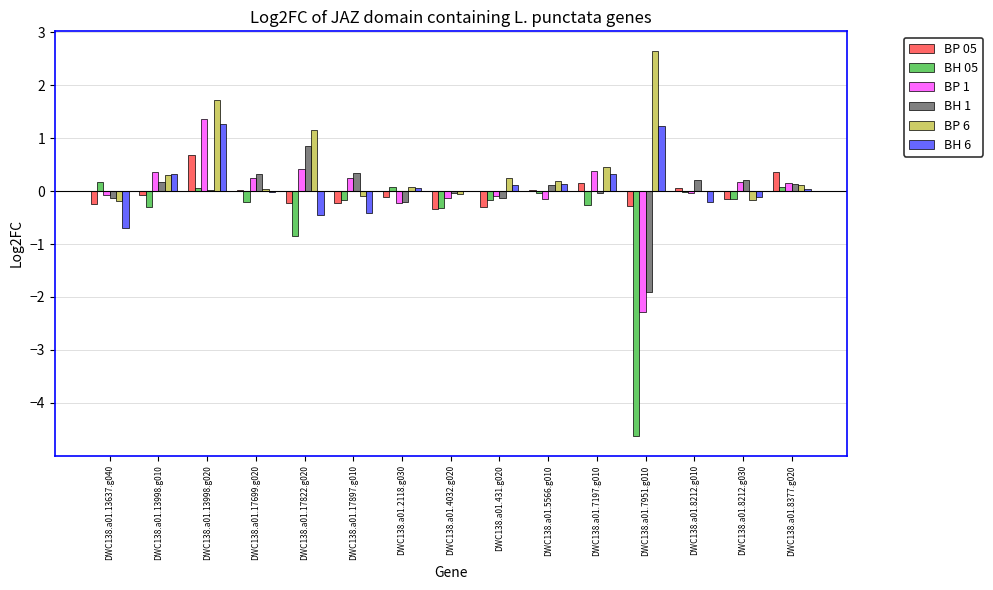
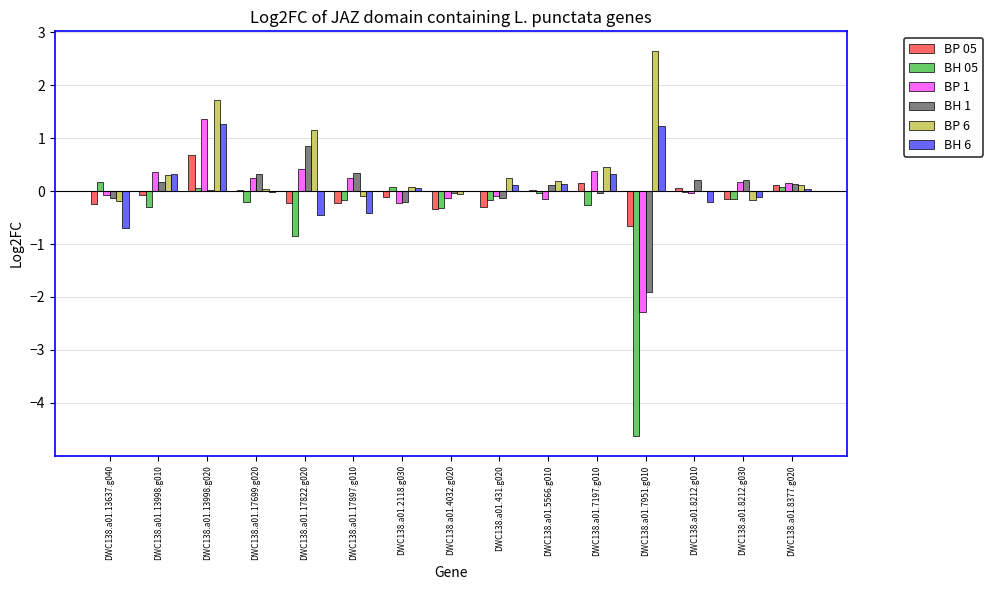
  {
    "BP 05": {
      "DWC138.a01.13637.g040": -0.2,
      "DWC138.a01.13998.g010": -0.1,
      "DWC138.a01.13998.g020": 0.7,
      "DWC138.a01.17822.g020": -0.2,
      "DWC138.a01.17897.g010": -0.2,
      "DWC138.a01.2118.g030": -0.1,
      "DWC138.a01.4032.g020": -0.3,
      "DWC138.a01.431.g020": -0.3,
      "DWC138.a01.7197.g010": 0.2,
-     "DWC138.a01.7951.g010": -0.3,
+     "DWC138.a01.7951.g010": -0.7,
      "DWC138.a01.8212.g010": 0.1,
      "DWC138.a01.8212.g030": -0.1,
-     "DWC138.a01.8377.g020": 0.4
+     "DWC138.a01.8377.g020": 0.1
    },
    "BH 05": {
      "DWC138.a01.13637.g040": 0.2,
      "DWC138.a01.13998.g010": -0.3,
      "DWC138.a01.13998.g020": 0.1,
      "DWC138.a01.17699.g020": -0.2,
      "DWC138.a01.17822.g020": -0.8,
      "DWC138.a01.17897.g010": -0.2,
      "DWC138.a01.2118.g030": 0.1,
      "DWC138.a01.4032.g020": -0.3,
      "DWC138.a01.431.g020": -0.2,
      "DWC138.a01.7197.g010": -0.3,
      "DWC138.a01.7951.g010": -4.6,
      "DWC138.a01.8212.g030": -0.1,
      "DWC138.a01.8377.g020": 0.1
    },
    "BP 1": {
      "DWC138.a01.13637.g040": -0.1,
      "DWC138.a01.13998.g010": 0.4,
      "DWC138.a01.13998.g020": 1.4,
      "DWC138.a01.17699.g020": 0.3,
      "DWC138.a01.17822.g020": 0.4,
      "DWC138.a01.17897.g010": 0.2,
      "DWC138.a01.2118.g030": -0.2,
      "DWC138.a01.4032.g020": -0.1,
      "DWC138.a01.431.g020": -0.1,
      "DWC138.a01.5566.g010": -0.1,
      "DWC138.a01.7197.g010": 0.4,
      "DWC138.a01.7951.g010": -2.3,
      "DWC138.a01.8212.g030": 0.2,
      "DWC138.a01.8377.g020": 0.2
    },
    "BH 1": {
      "DWC138.a01.13637.g040": -0.1,
      "DWC138.a01.13998.g010": 0.2,
      "DWC138.a01.17699.g020": 0.3,
      "DWC138.a01.17822.g020": 0.8,
      "DWC138.a01.17897.g010": 0.3,
      "DWC138.a01.2118.g030": -0.2,
      "DWC138.a01.431.g020": -0.1,
      "DWC138.a01.5566.g010": 0.1,
      "DWC138.a01.7951.g010": -1.9,
      "DWC138.a01.8212.g010": 0.2,
      "DWC138.a01.8212.g030": 0.2,
      "DWC138.a01.8377.g020": 0.1
    },
    "BP 6": {
      "DWC138.a01.13637.g040": -0.2,
      "DWC138.a01.13998.g010": 0.3,
      "DWC138.a01.13998.g020": 1.7,
      "DWC138.a01.17822.g020": 1.1,
      "DWC138.a01.17897.g010": -0.1,
      "DWC138.a01.2118.g030": 0.1,
      "DWC138.a01.4032.g020": -0.1,
      "DWC138.a01.431.g020": 0.2,
      "DWC138.a01.5566.g010": 0.2,
      "DWC138.a01.7197.g010": 0.5,
      "DWC138.a01.7951.g010": 2.7,
      "DWC138.a01.8212.g030": -0.2,
      "DWC138.a01.8377.g020": 0.1
    },
    "BH 6": {
      "DWC138.a01.13637.g040": -0.7,
      "DWC138.a01.13998.g010": 0.3,
      "DWC138.a01.13998.g020": 1.3,
      "DWC138.a01.17822.g020": -0.4,
      "DWC138.a01.17897.g010": -0.4,
      "DWC138.a01.2118.g030": 0.1,
      "DWC138.a01.431.g020": 0.1,
      "DWC138.a01.5566.g010": 0.1,
      "DWC138.a01.7197.g010": 0.3,
      "DWC138.a01.7951.g010": 1.2,
      "DWC138.a01.8212.g010": -0.2,
      "DWC138.a01.8212.g030": -0.1
    }
  }
